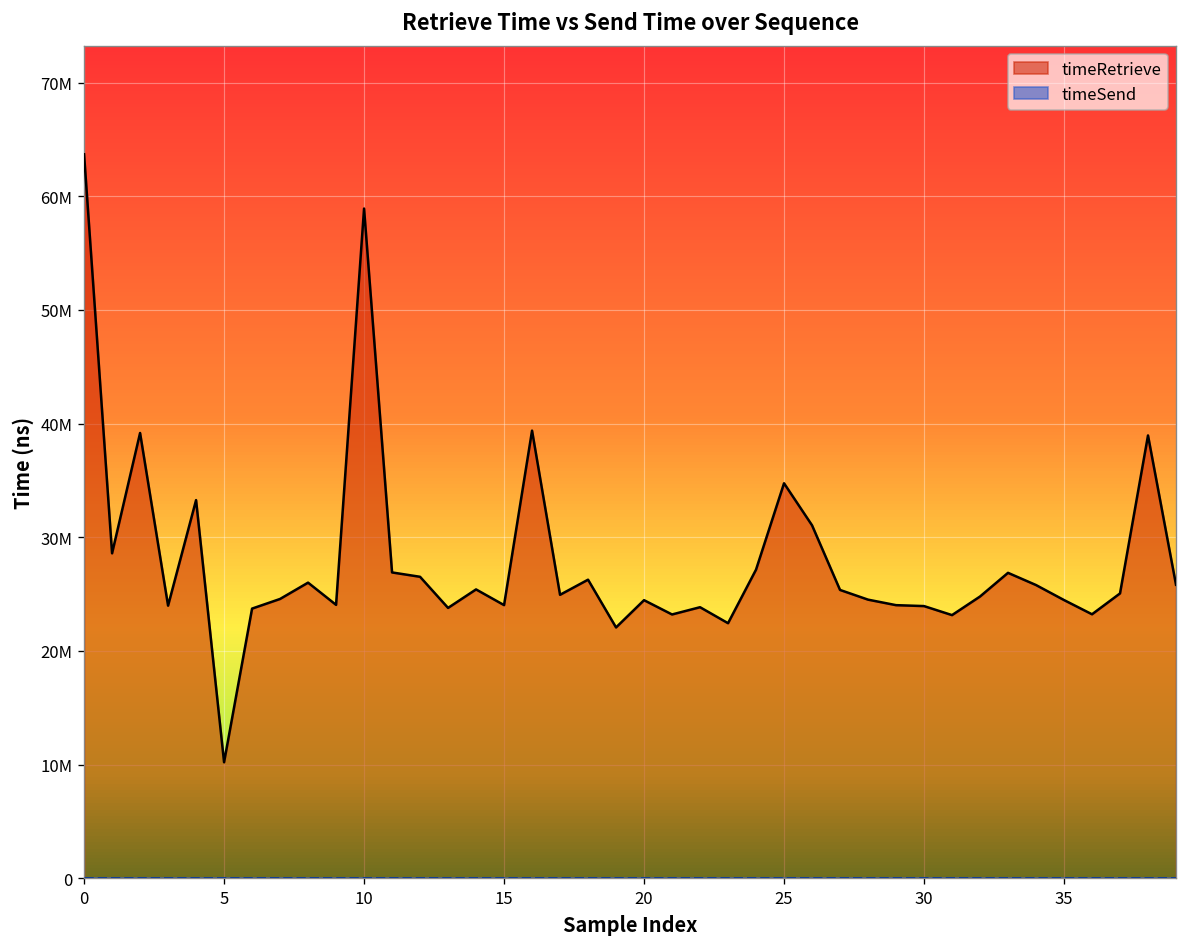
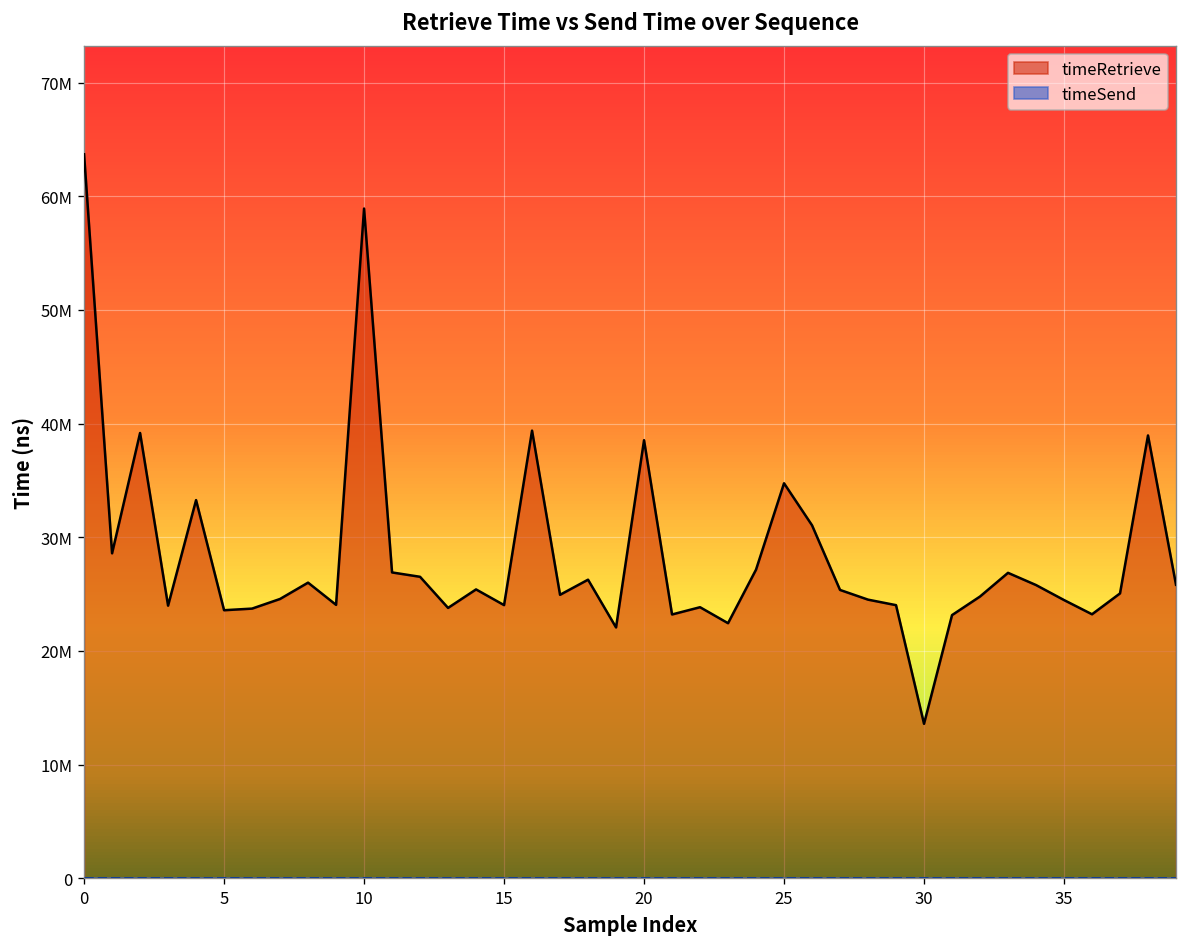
  {
    "timeRetrieve": {
      "0": 64000000,
-     "5": 10000000,
+     "5": 24000000,
      "10": 59000000,
      "15": 24000000,
-     "20": 24000000,
+     "20": 39000000,
      "25": 35000000,
-     "30": 24000000,
+     "30": 14000000,
      "35": 24000000
    },
    "timeSend": {
      "0": 0,
      "5": 0,
      "10": 0,
      "15": 0,
      "20": 0,
      "25": 0,
      "30": 0,
      "35": 0
    }
  }
